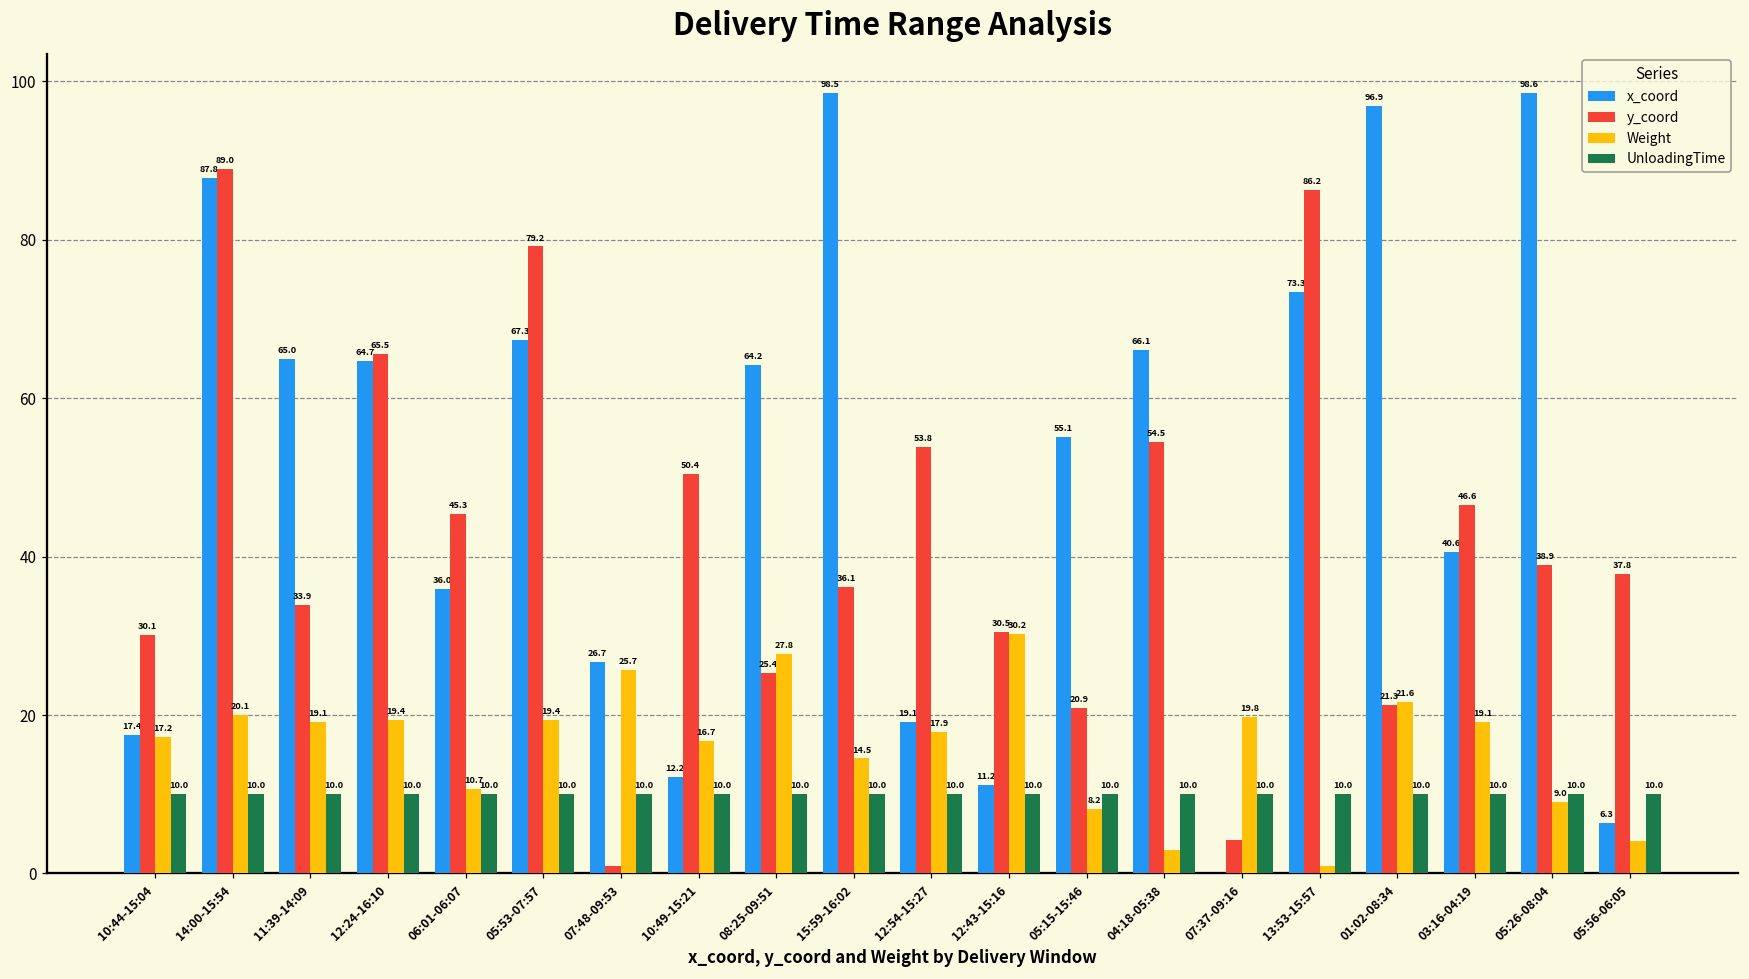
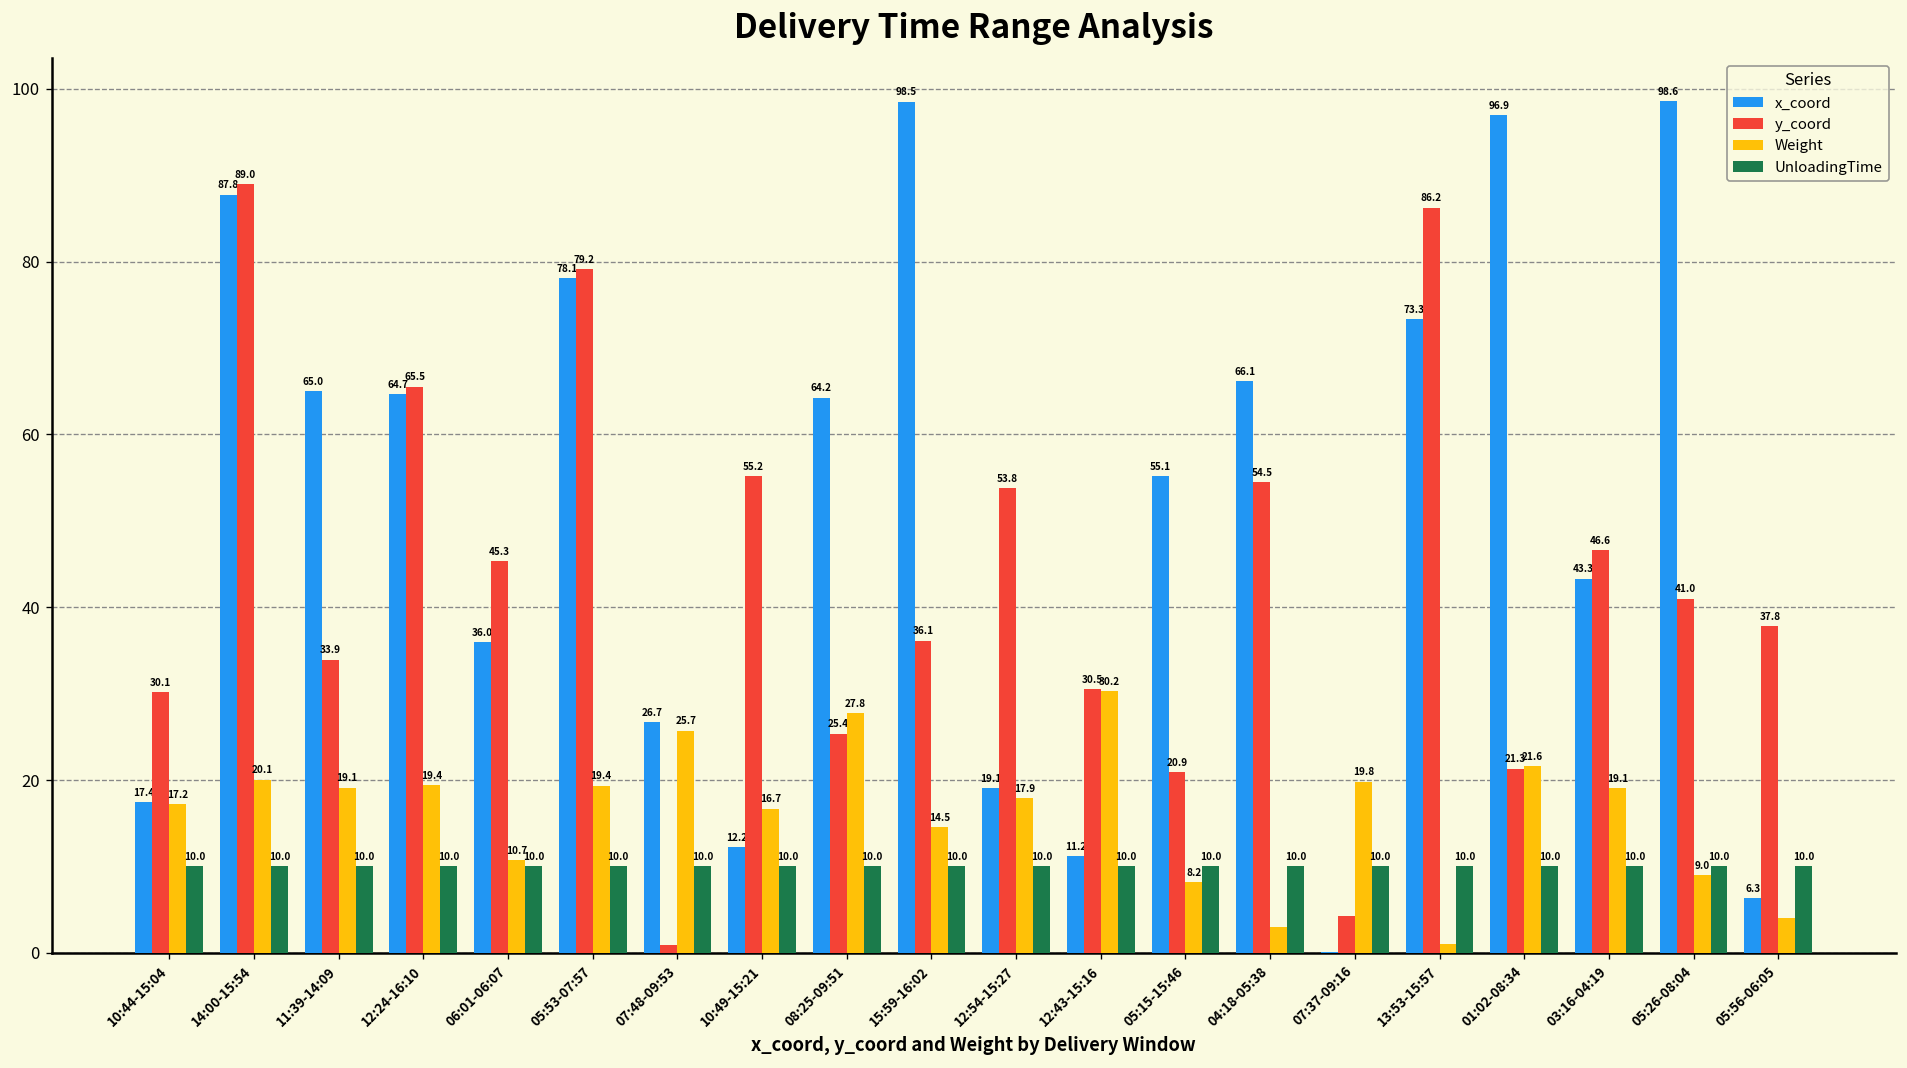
  {
    "x_coord": {
      "10:44-15:04": 17.4,
      "14:00-15:54": 87.8,
      "11:39-14:09": 65.0,
      "12:24-16:10": 64.7,
      "06:01-06:07": 36.0,
-     "05:53-07:57": 67.3,
+     "05:53-07:57": 78.1,
      "07:48-09:53": 26.7,
      "10:49-15:21": 12.2,
      "08:25-09:51": 64.2,
      "15:59-16:02": 98.5,
      "12:54-15:27": 19.1,
      "12:43-15:16": 11.2,
      "05:15-15:46": 55.1,
      "04:18-05:38": 66.1,
      "13:53-15:57": 73.3,
      "01:02-08:34": 96.9,
-     "03:16-04:19": 40.6,
+     "03:16-04:19": 43.3,
      "05:26-08:04": 98.6,
      "05:56-06:05": 6.3
    },
    "y_coord": {
      "10:44-15:04": 30.1,
      "14:00-15:54": 89.0,
      "11:39-14:09": 33.9,
      "12:24-16:10": 65.5,
      "06:01-06:07": 45.3,
      "05:53-07:57": 79.2,
-     "10:49-15:21": 50.4,
+     "10:49-15:21": 55.2,
      "08:25-09:51": 25.4,
      "15:59-16:02": 36.1,
      "12:54-15:27": 53.8,
      "05:15-15:46": 20.9,
      "04:18-05:38": 54.5,
      "13:53-15:57": 86.2,
      "01:02-08:34": 21.3,
      "03:16-04:19": 46.6,
-     "05:26-08:04": 38.9,
+     "05:26-08:04": 41.0,
      "05:56-06:05": 37.8
    },
    "Weight": {
      "10:44-15:04": 17.2,
      "14:00-15:54": 20.1,
      "11:39-14:09": 19.1,
      "12:24-16:10": 19.4,
      "06:01-06:07": 10.7,
      "05:53-07:57": 19.4,
      "07:48-09:53": 25.7,
      "10:49-15:21": 16.7,
      "08:25-09:51": 27.8,
      "15:59-16:02": 14.5,
      "12:54-15:27": 17.9,
      "05:15-15:46": 8.2,
      "07:37-09:16": 19.8,
      "01:02-08:34": 21.6,
      "03:16-04:19": 19.1,
      "05:26-08:04": 9.0
    },
    "UnloadingTime": {
      "10:44-15:04": 10.0,
      "14:00-15:54": 10.0,
      "11:39-14:09": 10.0,
      "12:24-16:10": 10.0,
      "06:01-06:07": 10.0,
      "05:53-07:57": 10.0,
      "07:48-09:53": 10.0,
      "10:49-15:21": 10.0,
      "08:25-09:51": 10.0,
      "15:59-16:02": 10.0,
      "12:54-15:27": 10.0,
      "12:43-15:16": 10.0,
      "05:15-15:46": 10.0,
      "04:18-05:38": 10.0,
      "07:37-09:16": 10.0,
      "13:53-15:57": 10.0,
      "01:02-08:34": 10.0,
      "03:16-04:19": 10.0,
      "05:26-08:04": 10.0,
      "05:56-06:05": 10.0
    }
  }
